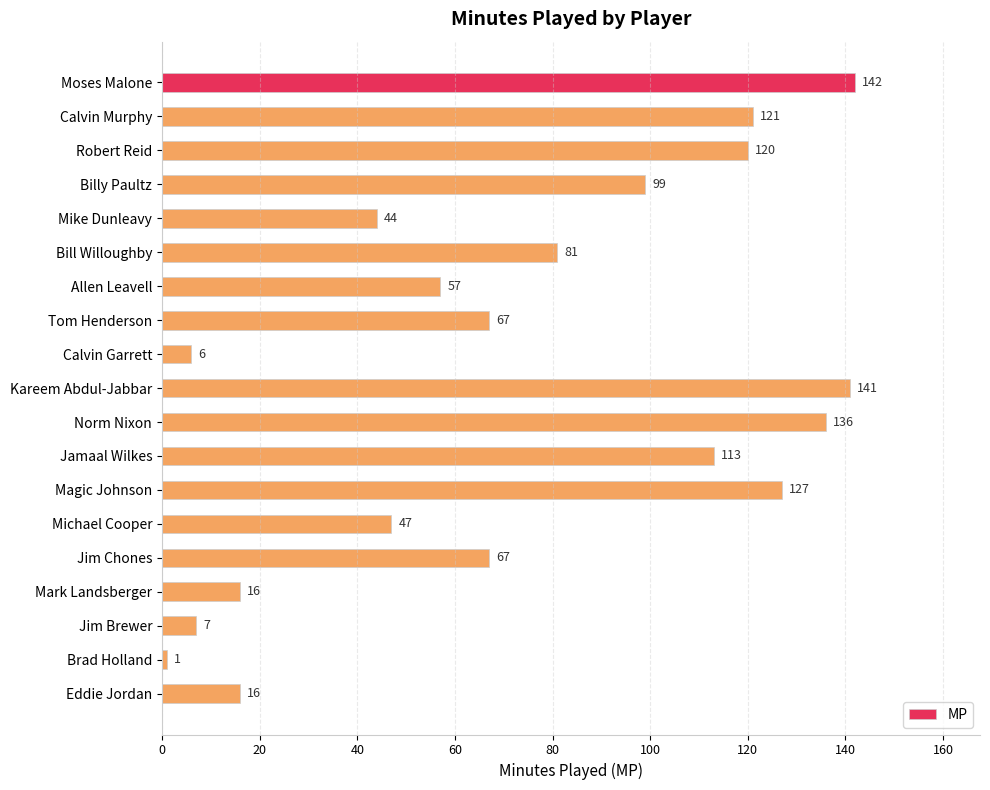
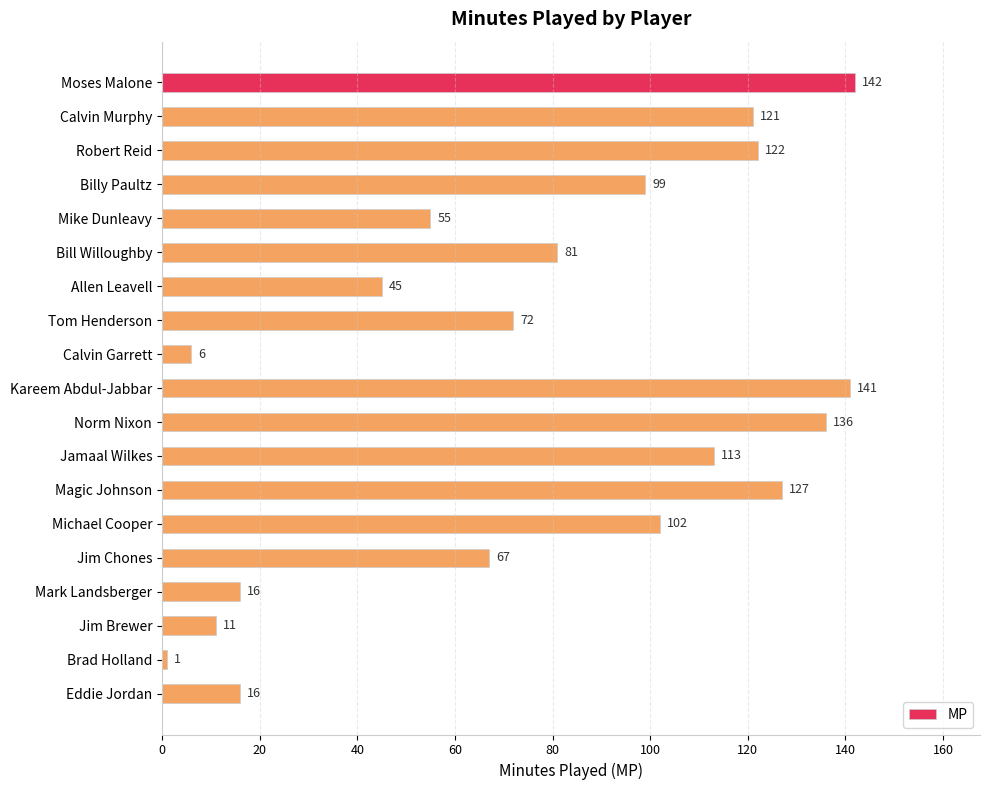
  {
    "Moses Malone": 142,
    "Calvin Murphy": 121,
-   "Robert Reid": 120,
+   "Robert Reid": 122,
    "Billy Paultz": 99,
-   "Mike Dunleavy": 44,
+   "Mike Dunleavy": 55,
    "Bill Willoughby": 81,
-   "Allen Leavell": 57,
-   "Tom Henderson": 67,
+   "Allen Leavell": 45,
+   "Tom Henderson": 72,
    "Calvin Garrett": 6,
    "Kareem Abdul-Jabbar": 141,
    "Norm Nixon": 136,
    "Jamaal Wilkes": 113,
    "Magic Johnson": 127,
-   "Michael Cooper": 47,
+   "Michael Cooper": 102,
    "Jim Chones": 67,
    "Mark Landsberger": 16,
-   "Jim Brewer": 7,
+   "Jim Brewer": 11,
    "Brad Holland": 1,
    "Eddie Jordan": 16
  }
